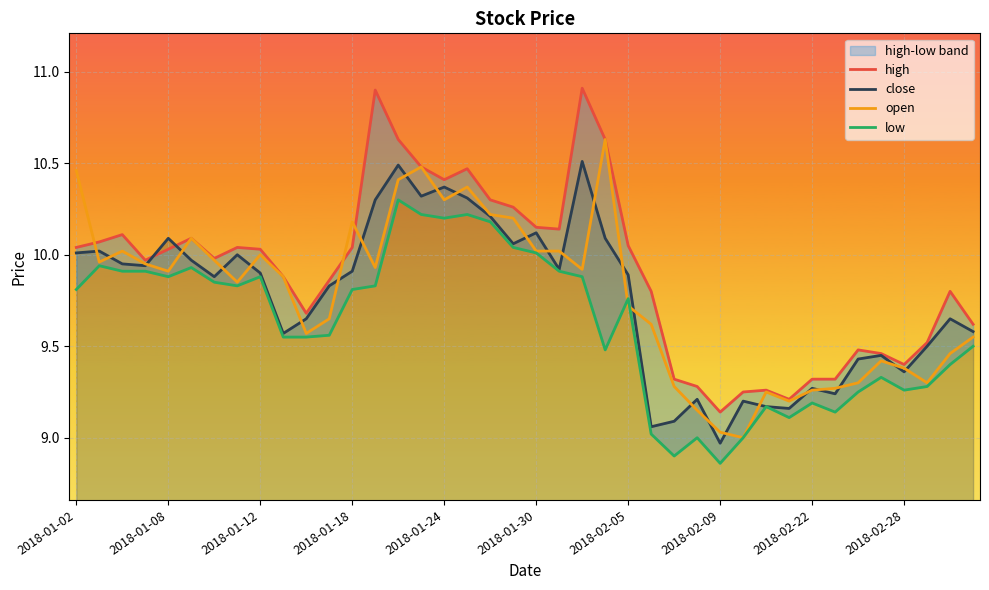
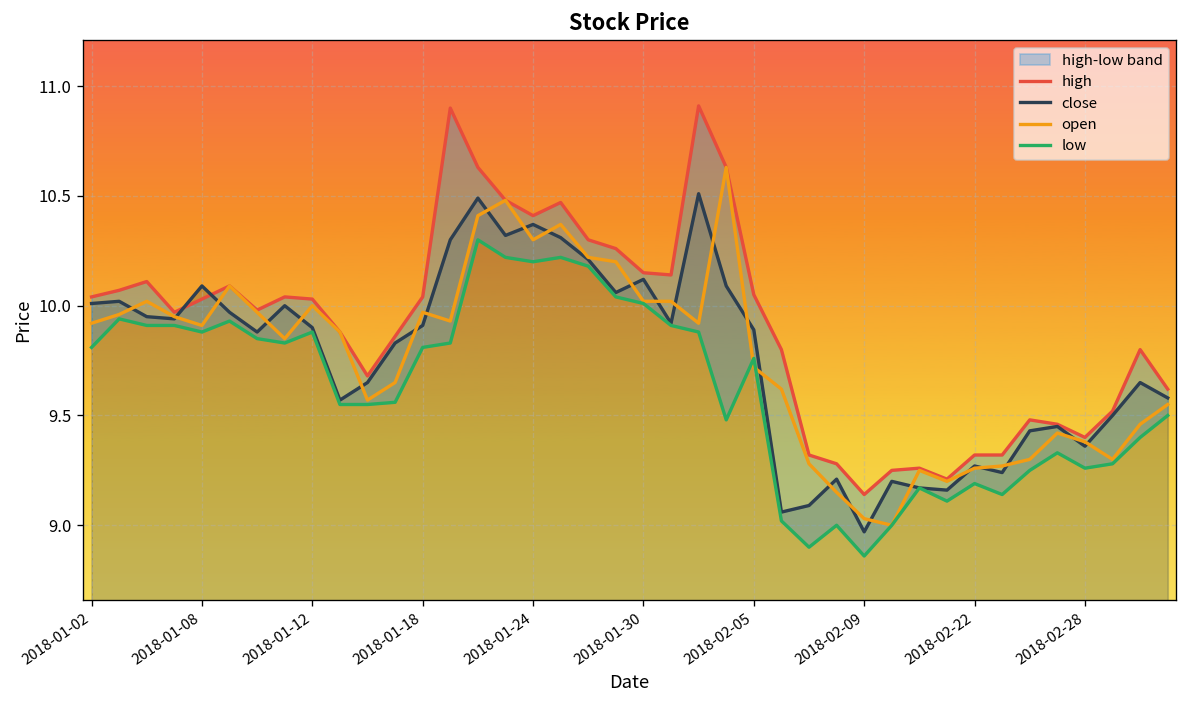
  {
    "high-low band": {
      "2018-01-02": 10.04,
      "2018-01-08": 10.03,
      "2018-01-12": 10.03,
      "2018-01-18": 10.04,
      "2018-01-24": 10.41,
      "2018-01-30": 10.15,
      "2018-02-05": 10.05,
      "2018-02-09": 9.14,
      "2018-02-22": 9.32,
      "2018-02-28": 9.40
    },
    "close": {
      "2018-01-02": 10.01,
      "2018-01-08": 10.09,
      "2018-01-12": 9.90,
      "2018-01-18": 9.91,
      "2018-01-24": 10.37,
      "2018-01-30": 10.12,
      "2018-02-05": 9.89,
      "2018-02-09": 8.97,
      "2018-02-28": 9.36
    },
    "open": {
-     "2018-01-02": 10.46,
+     "2018-01-02": 9.92,
      "2018-01-08": 9.91,
      "2018-01-12": 10.00,
-     "2018-01-18": 10.18,
+     "2018-01-18": 9.97,
      "2018-01-24": 10.30,
      "2018-02-05": 9.72,
      "2018-02-09": 9.03,
      "2018-02-28": 9.38
    },
    "low": {
      "2018-01-02": 9.81,
      "2018-01-08": 9.88,
      "2018-01-12": 9.88,
      "2018-01-18": 9.81,
      "2018-01-24": 10.20,
      "2018-02-05": 9.76,
      "2018-02-09": 8.86,
      "2018-02-22": 9.19,
      "2018-02-28": 9.26
    }
  }
